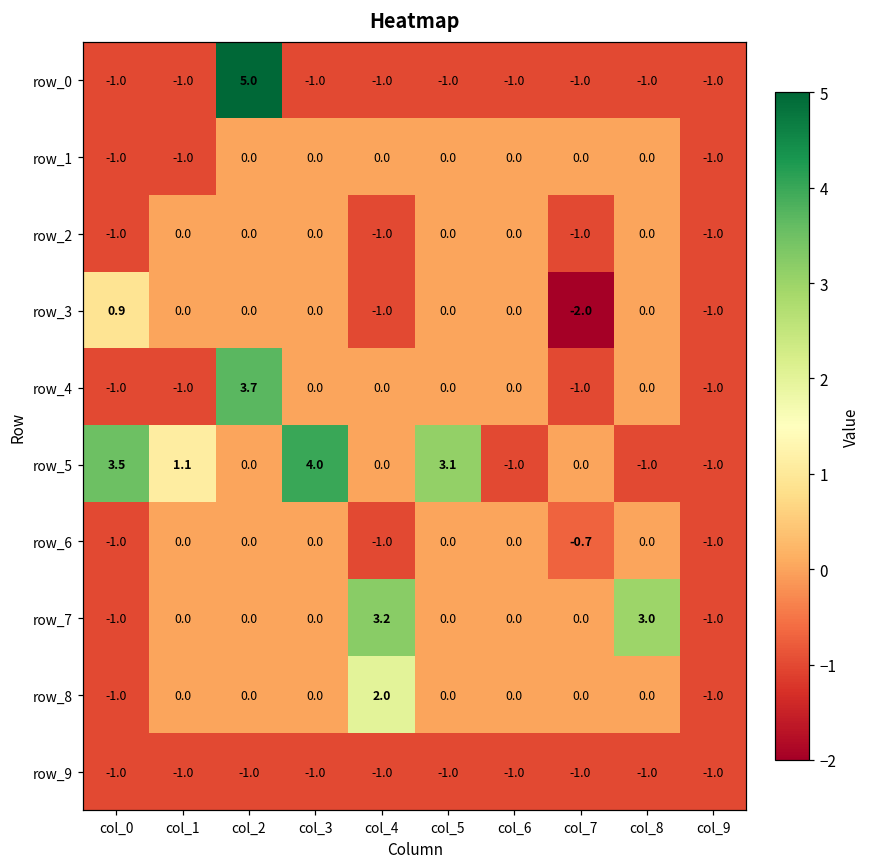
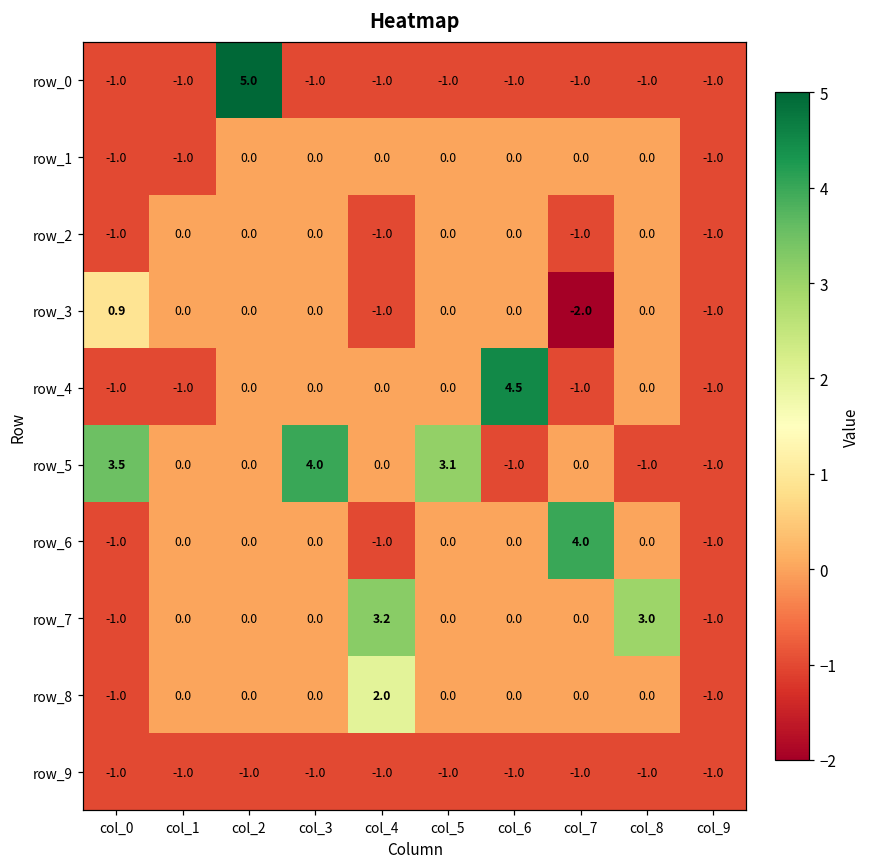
  {
    "row_0": {
      "col_0": -1.0,
      "col_1": -1.0,
      "col_2": 5.0,
      "col_3": -1.0,
      "col_4": -1.0,
      "col_5": -1.0,
      "col_6": -1.0,
      "col_7": -1.0,
      "col_8": -1.0,
      "col_9": -1.0
    },
    "row_1": {
      "col_0": -1.0,
      "col_1": -1.0,
      "col_2": 0.0,
      "col_3": 0.0,
      "col_4": 0.0,
      "col_5": 0.0,
      "col_6": 0.0,
      "col_7": 0.0,
      "col_8": 0.0,
      "col_9": -1.0
    },
    "row_2": {
      "col_0": -1.0,
      "col_1": 0.0,
      "col_2": 0.0,
      "col_3": 0.0,
      "col_4": -1.0,
      "col_5": 0.0,
      "col_6": 0.0,
      "col_7": -1.0,
      "col_8": 0.0,
      "col_9": -1.0
    },
    "row_3": {
      "col_0": 0.9,
      "col_1": 0.0,
      "col_2": 0.0,
      "col_3": 0.0,
      "col_4": -1.0,
      "col_5": 0.0,
      "col_6": 0.0,
      "col_7": -2.0,
      "col_8": 0.0,
      "col_9": -1.0
    },
    "row_4": {
      "col_0": -1.0,
      "col_1": -1.0,
-     "col_2": 3.7,
+     "col_2": 0.0,
      "col_3": 0.0,
      "col_4": 0.0,
      "col_5": 0.0,
-     "col_6": 0.0,
+     "col_6": 4.5,
      "col_7": -1.0,
      "col_8": 0.0,
      "col_9": -1.0
    },
    "row_5": {
      "col_0": 3.5,
-     "col_1": 1.1,
+     "col_1": 0.0,
      "col_2": 0.0,
      "col_3": 4.0,
      "col_4": 0.0,
      "col_5": 3.1,
      "col_6": -1.0,
      "col_7": 0.0,
      "col_8": -1.0,
      "col_9": -1.0
    },
    "row_6": {
      "col_0": -1.0,
      "col_1": 0.0,
      "col_2": 0.0,
      "col_3": 0.0,
      "col_4": -1.0,
      "col_5": 0.0,
      "col_6": 0.0,
-     "col_7": -0.7,
+     "col_7": 4.0,
      "col_8": 0.0,
      "col_9": -1.0
    },
    "row_7": {
      "col_0": -1.0,
      "col_1": 0.0,
      "col_2": 0.0,
      "col_3": 0.0,
      "col_4": 3.2,
      "col_5": 0.0,
      "col_6": 0.0,
      "col_7": 0.0,
      "col_8": 3.0,
      "col_9": -1.0
    },
    "row_8": {
      "col_0": -1.0,
      "col_1": 0.0,
      "col_2": 0.0,
      "col_3": 0.0,
      "col_4": 2.0,
      "col_5": 0.0,
      "col_6": 0.0,
      "col_7": 0.0,
      "col_8": 0.0,
      "col_9": -1.0
    },
    "row_9": {
      "col_0": -1.0,
      "col_1": -1.0,
      "col_2": -1.0,
      "col_3": -1.0,
      "col_4": -1.0,
      "col_5": -1.0,
      "col_6": -1.0,
      "col_7": -1.0,
      "col_8": -1.0,
      "col_9": -1.0
    }
  }
